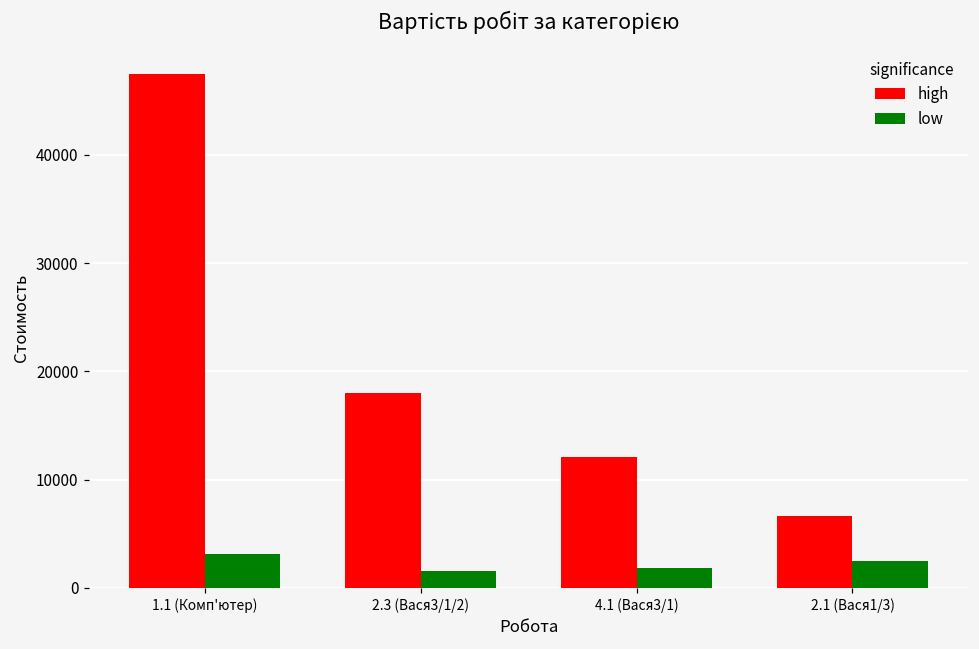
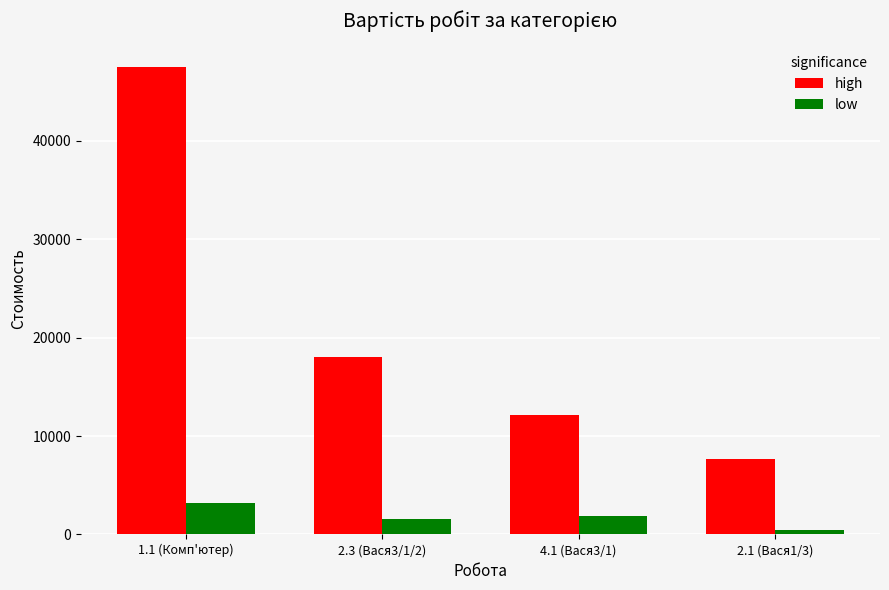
  {
    "high": {
      "1.1 (Комп'ютер)": 48000,
      "2.3 (Вася3/1/2)": 18000,
      "4.1 (Вася3/1)": 12000,
-     "2.1 (Вася1/3)": 7000
+     "2.1 (Вася1/3)": 8000
    },
    "low": {
      "1.1 (Комп'ютер)": 3000,
      "2.3 (Вася3/1/2)": 2000,
      "4.1 (Вася3/1)": 2000,
-     "2.1 (Вася1/3)": 3000
+     "2.1 (Вася1/3)": 0
    }
  }
